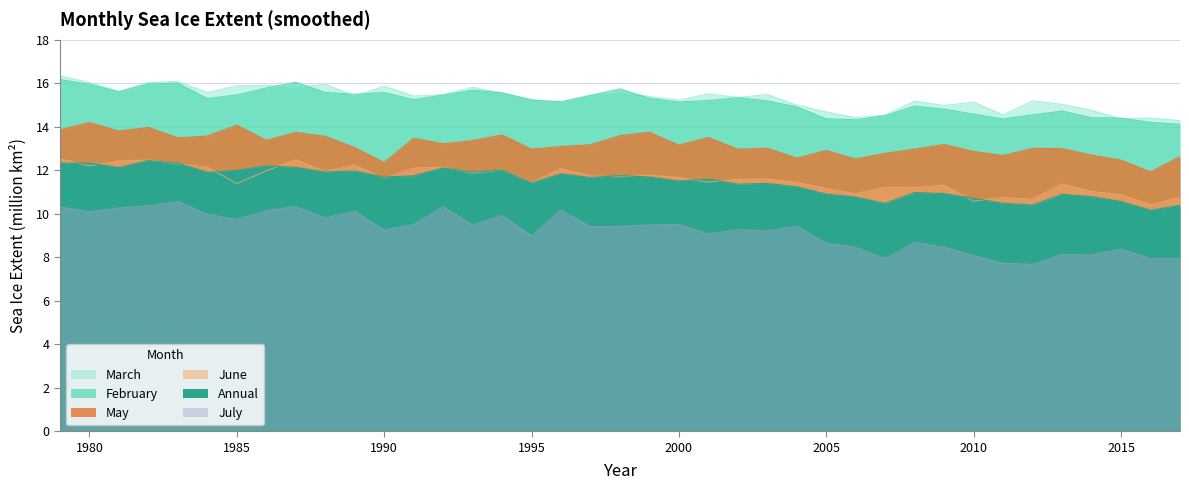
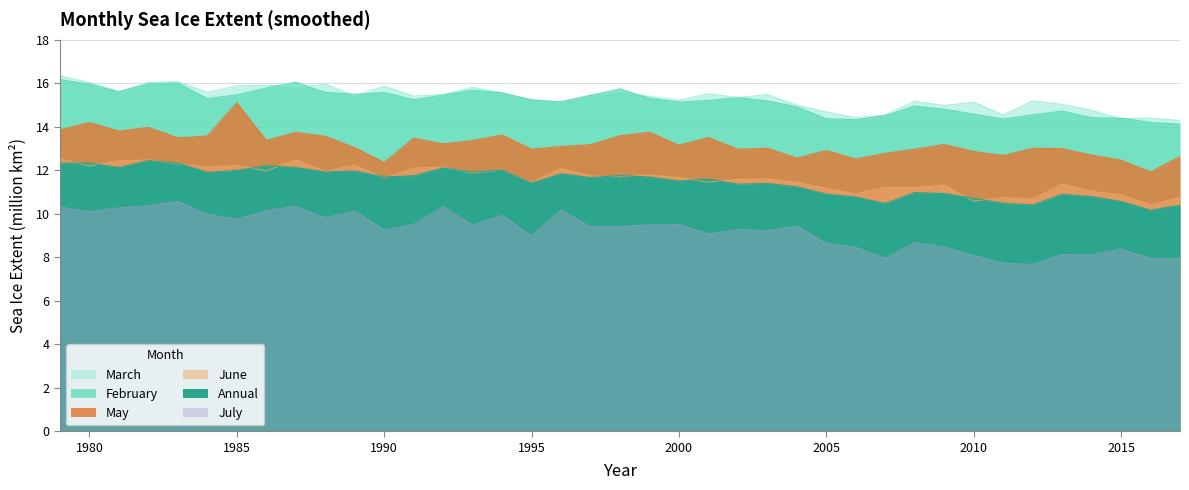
  {
    "May": {
      "1980": 14.2,
-     "1985": 14.1,
+     "1985": 15.1,
      "1990": 12.4,
      "1995": 13.0,
      "2000": 13.2,
      "2005": 12.9,
      "2010": 12.9,
      "2015": 12.5
    },
    "June": {
      "1980": 12.2,
-     "1985": 11.4,
+     "1985": 12.2,
      "2000": 11.7,
      "2005": 11.2,
      "2010": 10.6,
      "2015": 10.9
    },
    "Annual": {
      "1980": 12.3,
      "1985": 12.0,
      "2000": 11.5,
      "2005": 10.9,
      "2010": 10.7,
      "2015": 10.6
    }
  }
